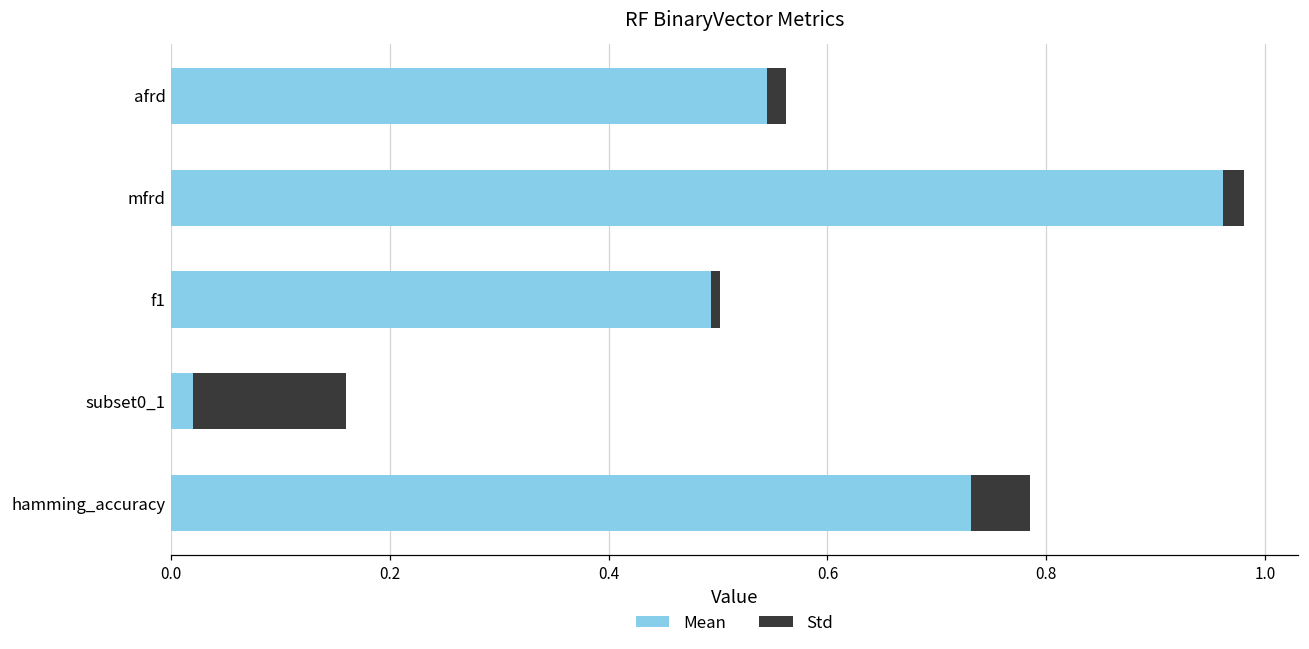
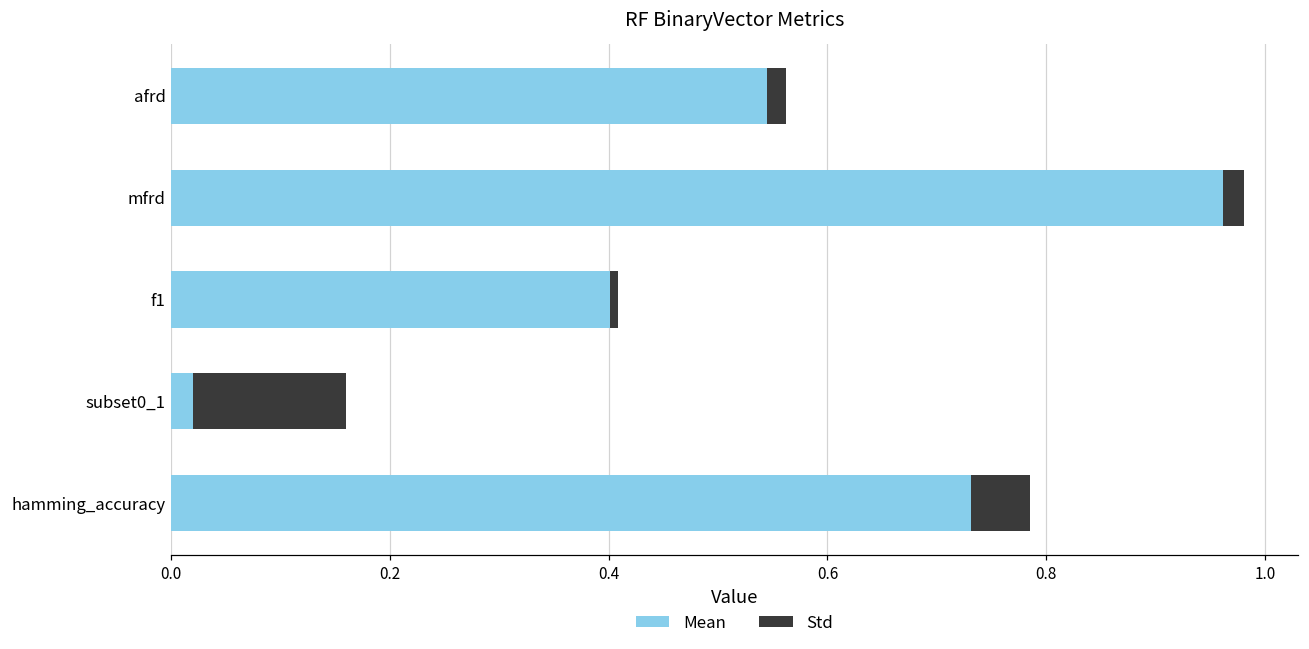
  {
    "Mean": {
      "afrd": 0.54,
      "mfrd": 0.96,
-     "f1": 0.49,
+     "f1": 0.40,
      "subset0_1": 0.02,
      "hamming_accuracy": 0.73
    },
    "Std": {
      "afrd": 0.02,
      "mfrd": 0.02,
      "f1": 0.01,
      "subset0_1": 0.14,
      "hamming_accuracy": 0.05
    }
  }
